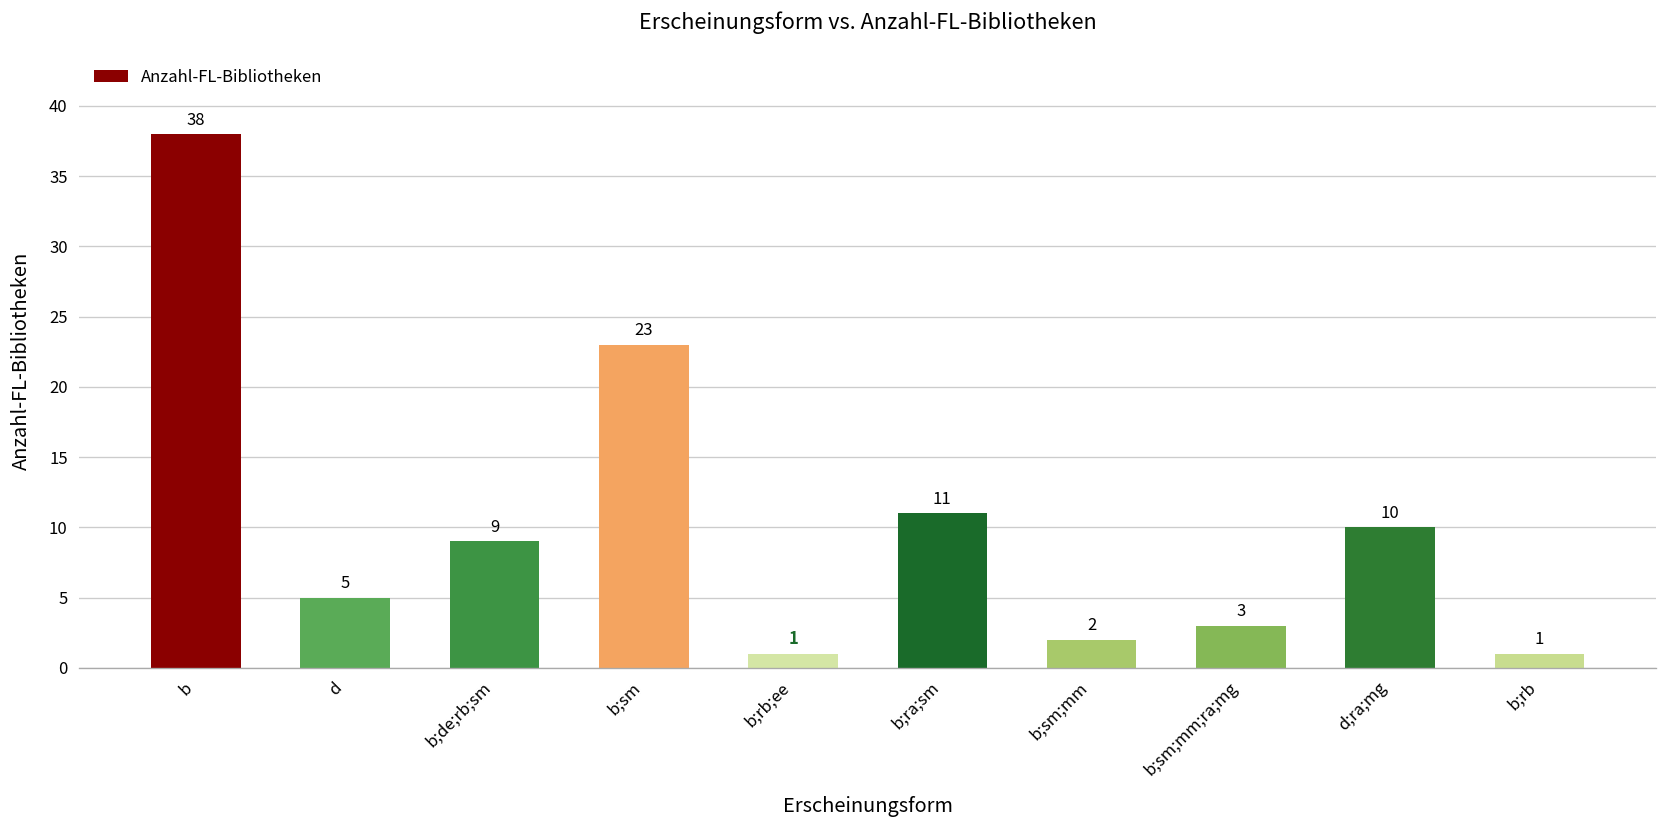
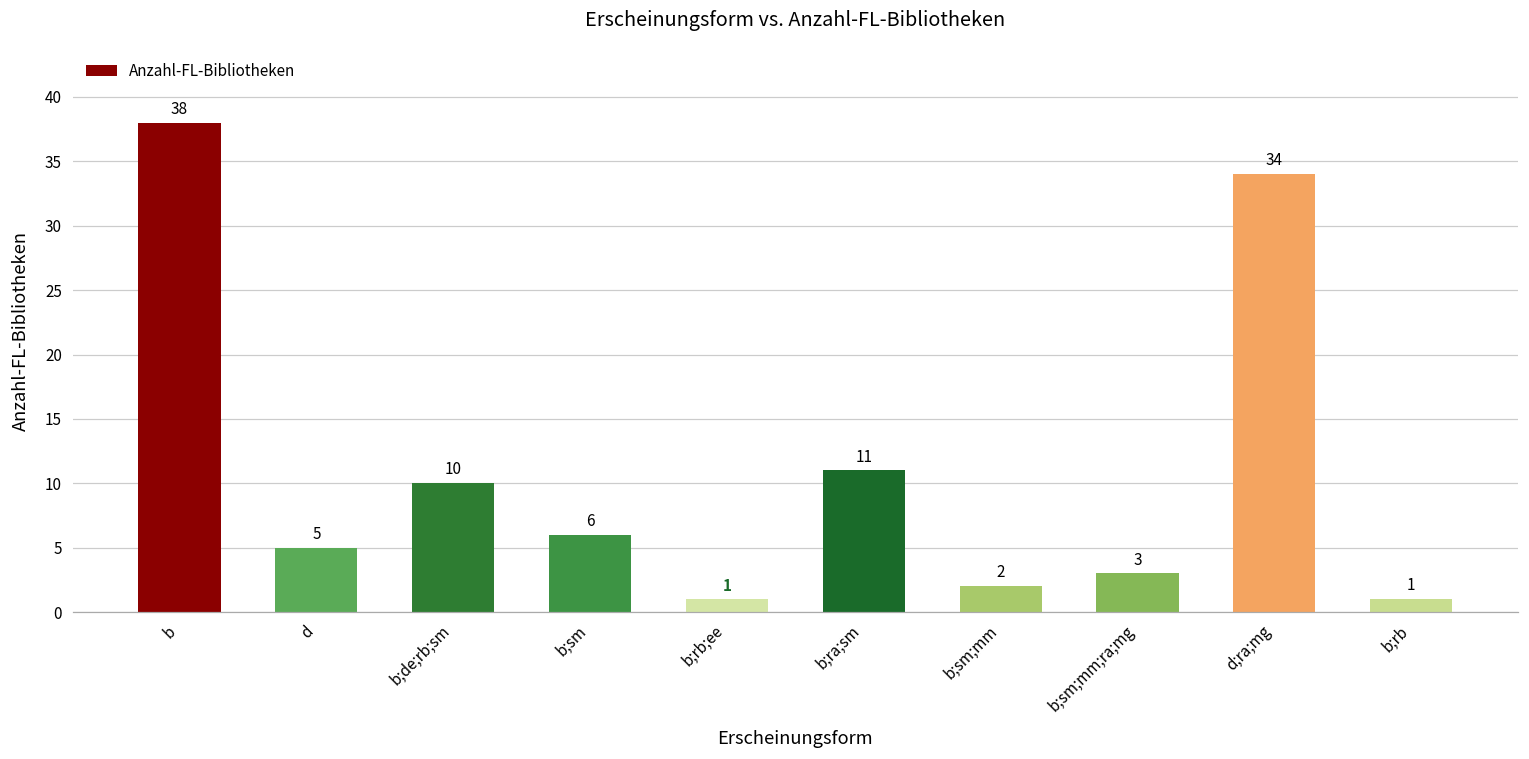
  {
    "b": 38,
    "d": 5,
-   "b;de;rb;sm": 9,
-   "b;sm": 23,
+   "b;de;rb;sm": 10,
+   "b;sm": 6,
    "b;rb;ee": 1,
    "b;ra;sm": 11,
    "b;sm;mm": 2,
    "b;sm;mm;ra;mg": 3,
-   "d;ra;mg": 10,
+   "d;ra;mg": 34,
    "b;rb": 1
  }
